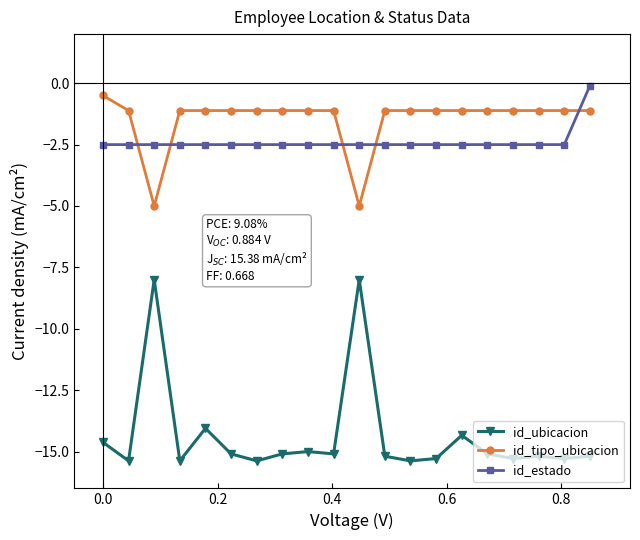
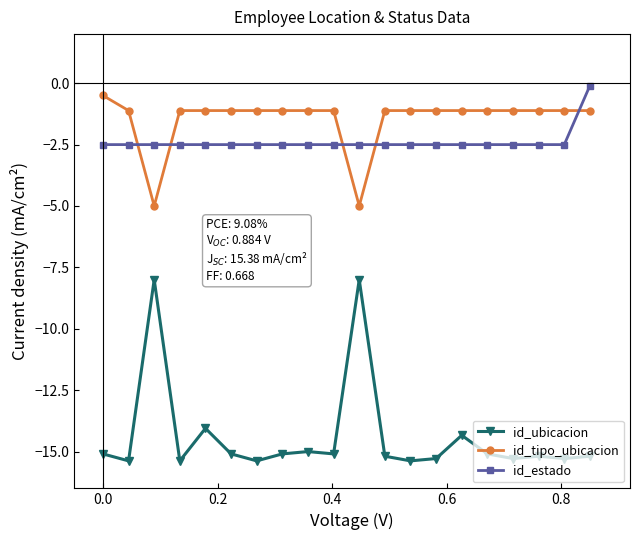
  {
    "id_ubicacion": {
-     "0.0": -14.6
+     "0.0": -15.1
    },
    "id_tipo_ubicacion": {
      "0.0": -0.5
    },
    "id_estado": {
      "0.0": -2.5
    }
  }
